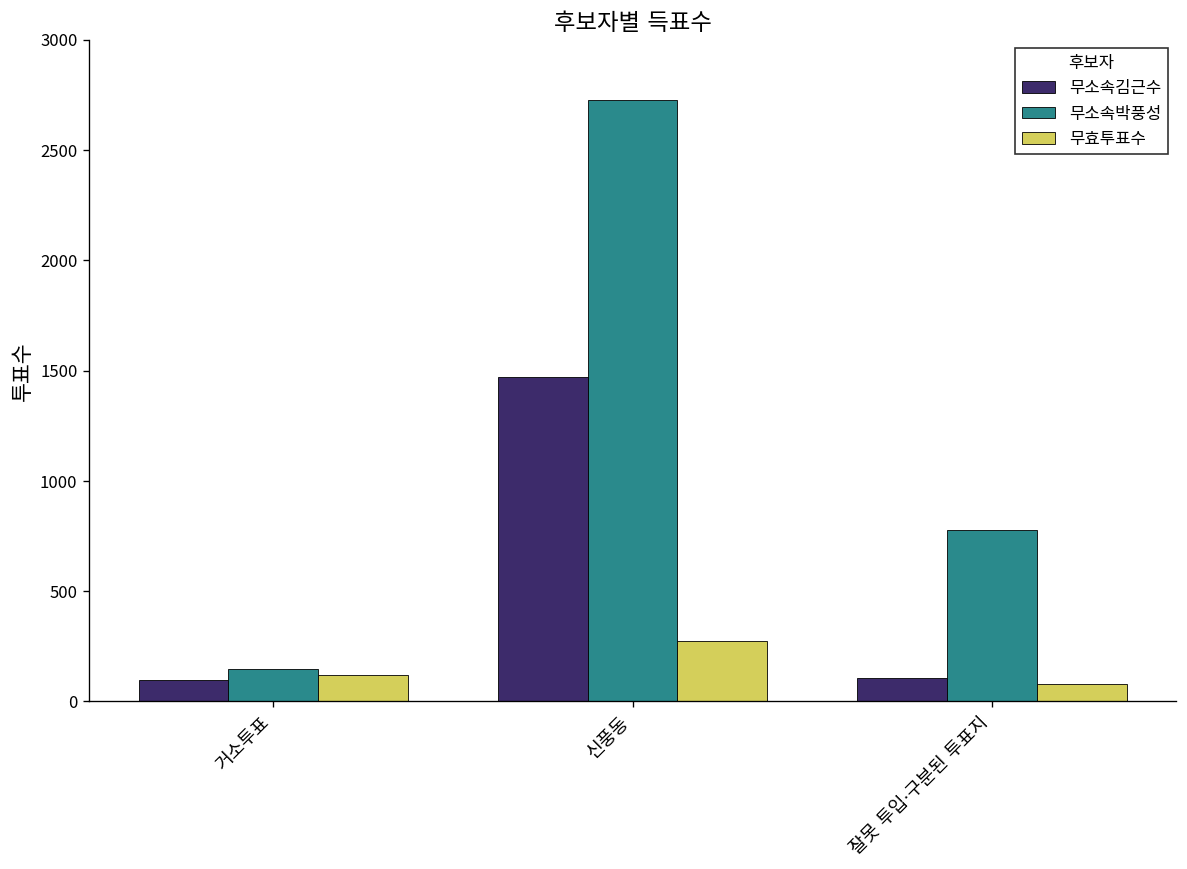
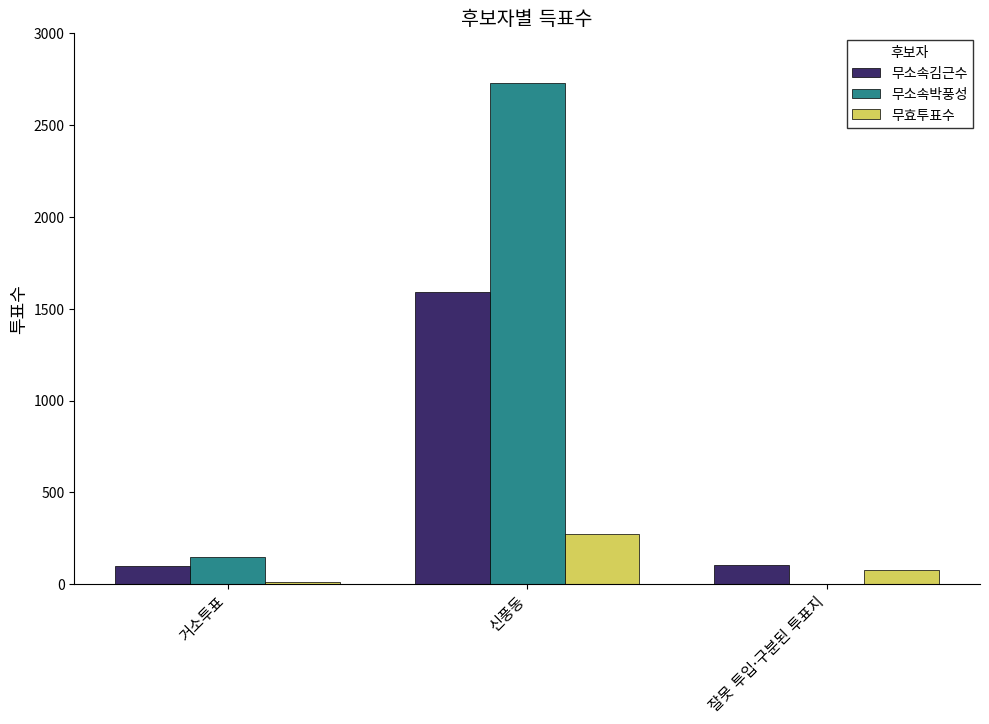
  {
    "무소속김근수": {
      "거소투표": 100,
-     "신풍동": 1470,
+     "신풍동": 1590,
      "잘못 투입·구분된 투표지": 100
    },
    "무소속박풍성": {
      "거소투표": 150,
      "신풍동": 2730,
-     "잘못 투입·구분된 투표지": 780
+     "잘못 투입·구분된 투표지": 0
    },
    "무효투표수": {
-     "거소투표": 120,
+     "거소투표": 10,
      "신풍동": 270,
      "잘못 투입·구분된 투표지": 80
    }
  }
